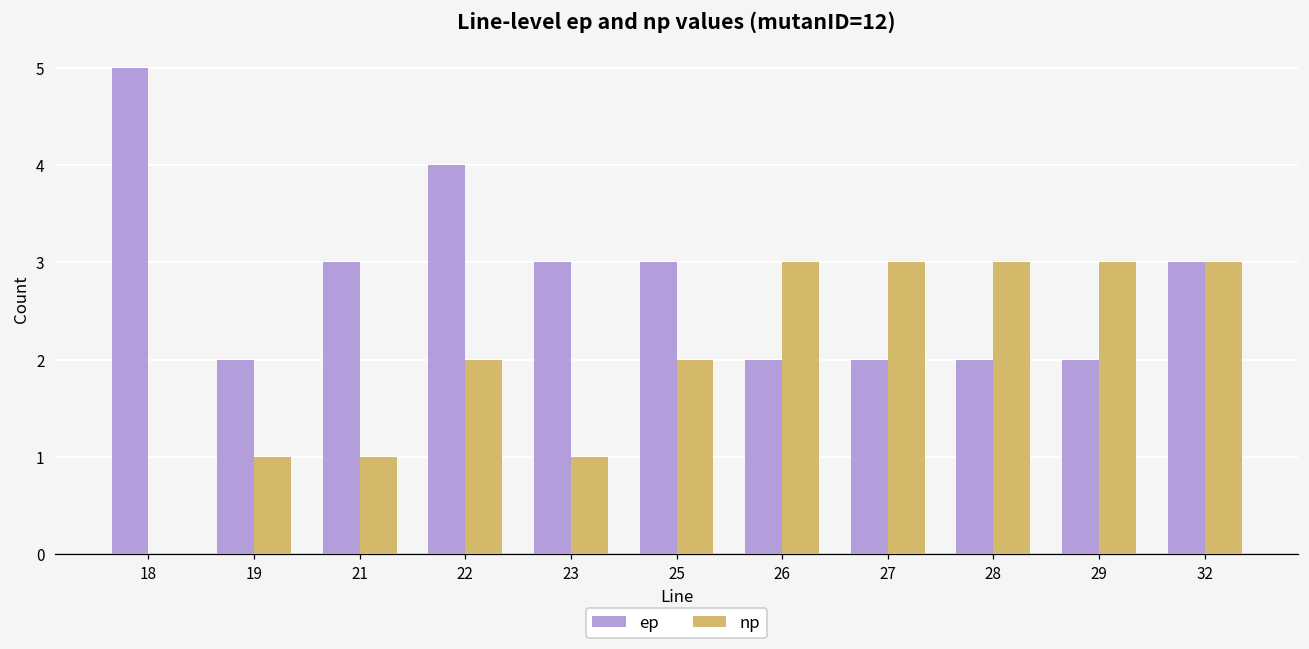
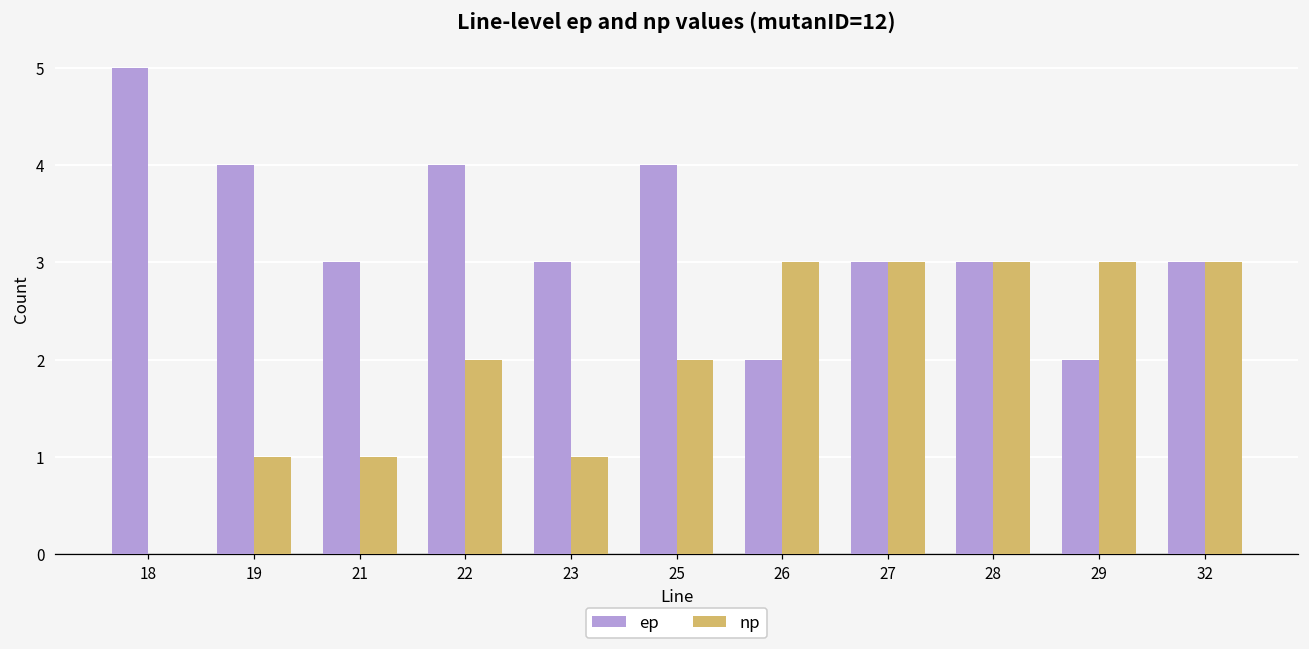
  {
    "ep": {
      "18": 5,
-     "19": 2,
+     "19": 4,
      "21": 3,
      "22": 4,
      "23": 3,
-     "25": 3,
+     "25": 4,
      "26": 2,
-     "27": 2,
-     "28": 2,
+     "27": 3,
+     "28": 3,
      "29": 2,
      "32": 3
    },
    "np": {
      "18": 0,
      "19": 1,
      "21": 1,
      "22": 2,
      "23": 1,
      "25": 2,
      "26": 3,
      "27": 3,
      "28": 3,
      "29": 3,
      "32": 3
    }
  }
